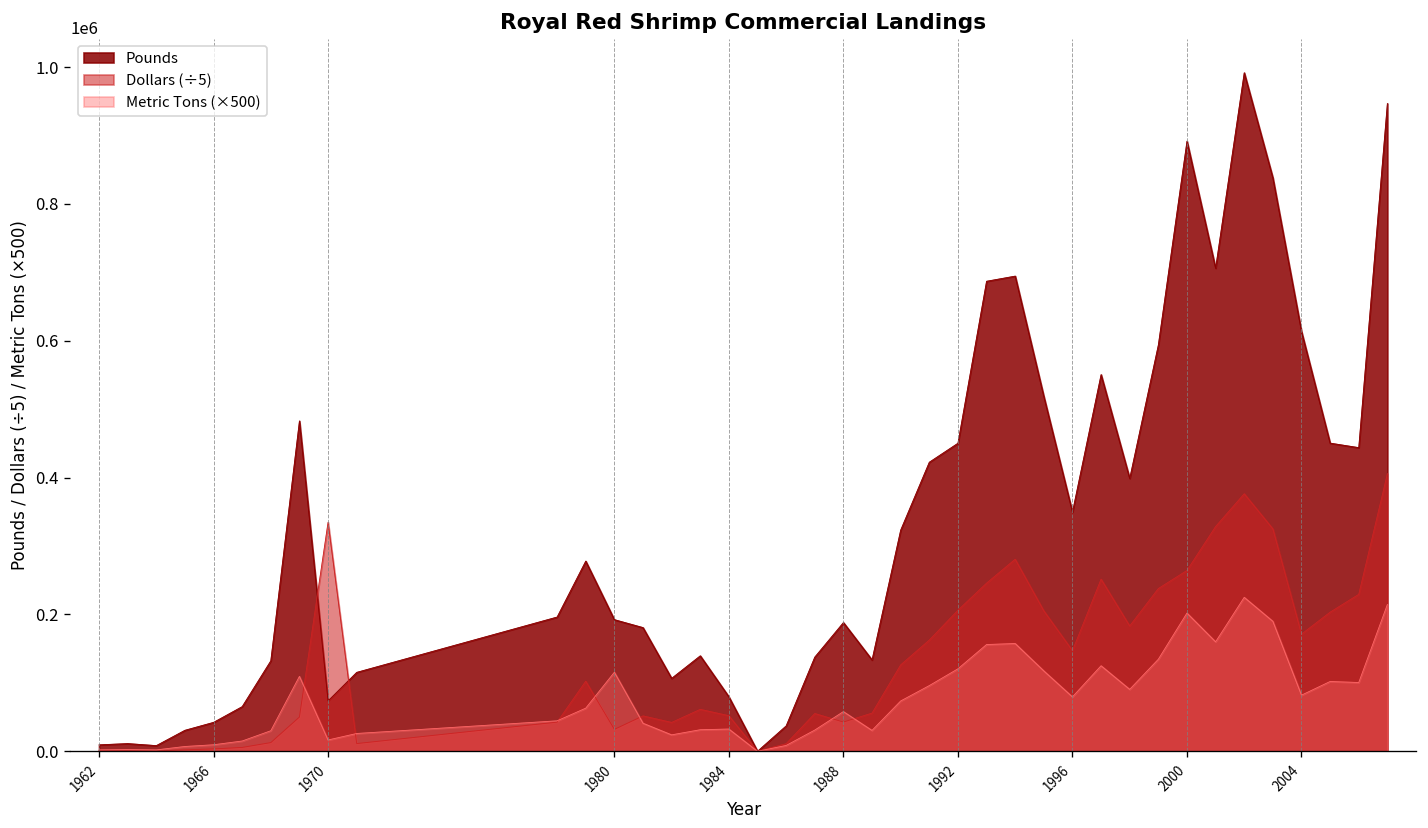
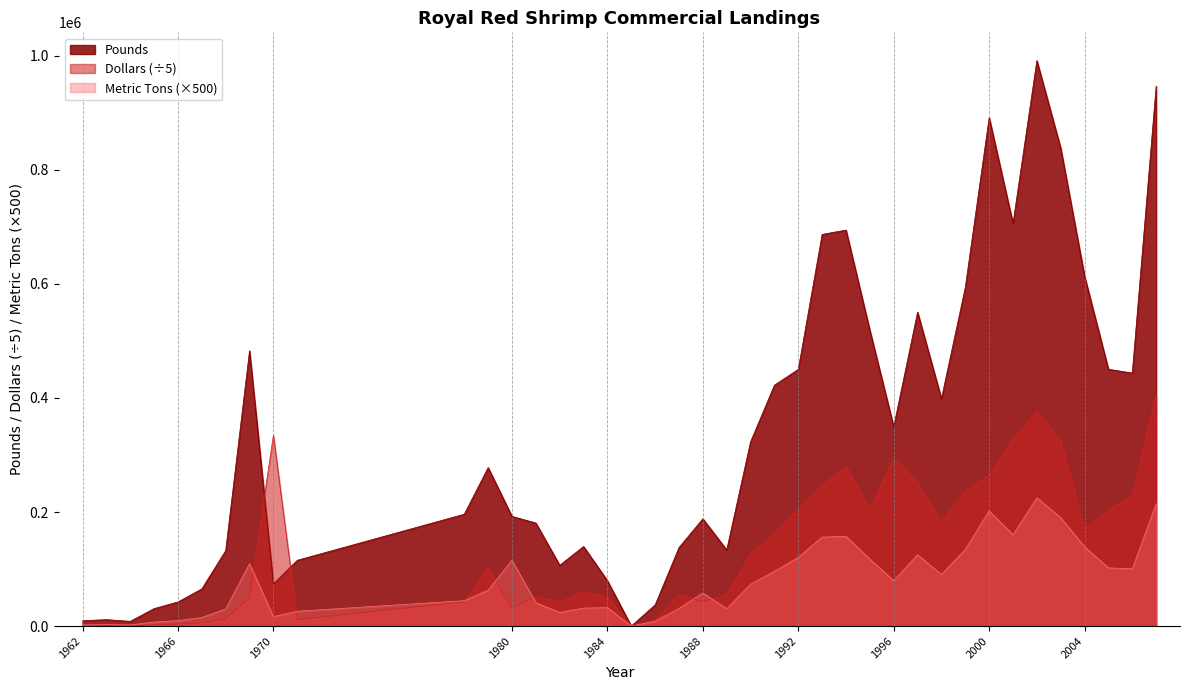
  {
    "Pounds": {
      "1962": 10000,
      "1966": 40000,
      "1970": 70000,
      "1980": 190000,
      "1984": 80000,
      "1988": 190000,
      "1992": 450000,
      "1996": 350000,
      "2000": 890000,
      "2004": 610000
    },
    "Dollars (÷5)": {
      "1966": 0,
      "1970": 330000,
      "1980": 30000,
      "1984": 50000,
      "1988": 40000,
      "1992": 210000,
-     "1996": 150000,
+     "1996": 290000,
      "2000": 260000,
      "2004": 170000
    },
    "Metric Tons (×500)": {
      "1966": 10000,
      "1970": 20000,
      "1980": 120000,
      "1984": 30000,
      "1988": 60000,
      "1992": 120000,
      "1996": 80000,
      "2000": 200000,
-     "2004": 80000
+     "2004": 140000
    }
  }
